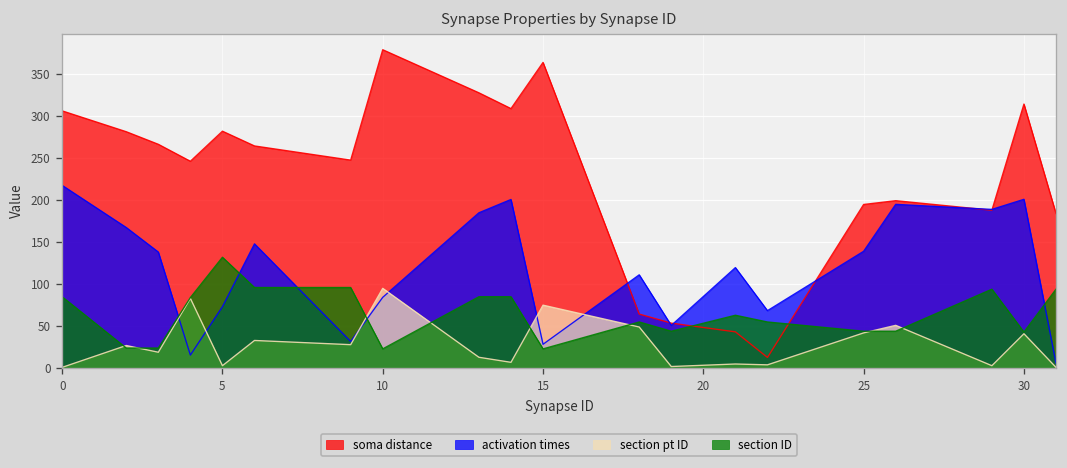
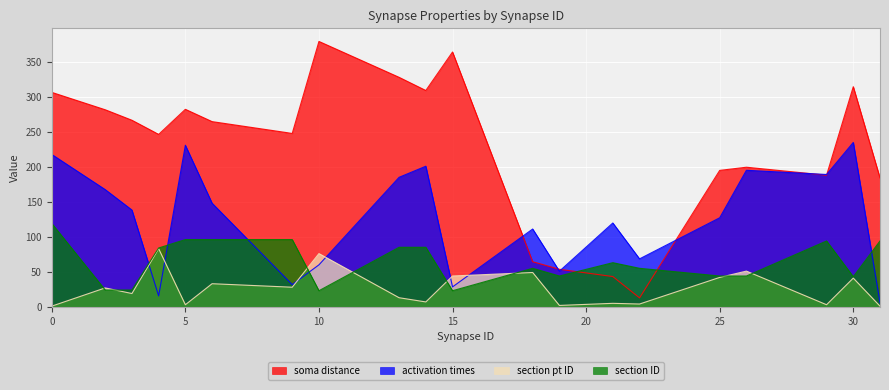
  {
    "soma distance": {
      "0": 310,
      "5": 280,
      "10": 380,
      "15": 360,
      "25": 190,
      "30": 310
    },
    "activation times": {
      "0": 220,
-     "5": 70,
-     "10": 80,
+     "5": 230,
+     "10": 60,
      "15": 30,
-     "25": 140,
-     "30": 200
+     "25": 130,
+     "30": 230
    },
    "section pt ID": {
      "0": 0,
      "5": 0,
-     "10": 100,
-     "15": 80
+     "10": 80,
+     "15": 40
    },
    "section ID": {
-     "0": 90,
-     "5": 130,
+     "0": 120,
+     "5": 100,
      "10": 20,
      "15": 20
    }
  }
